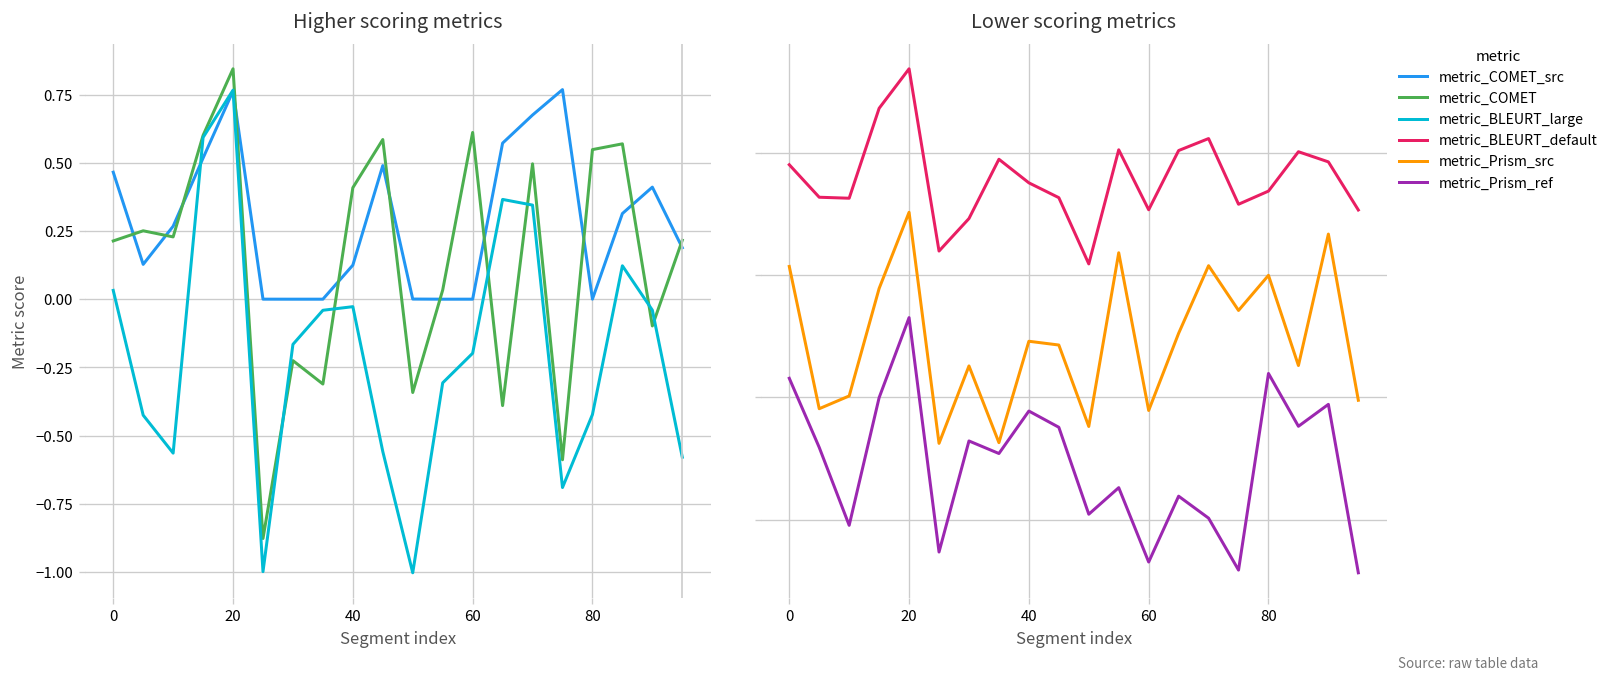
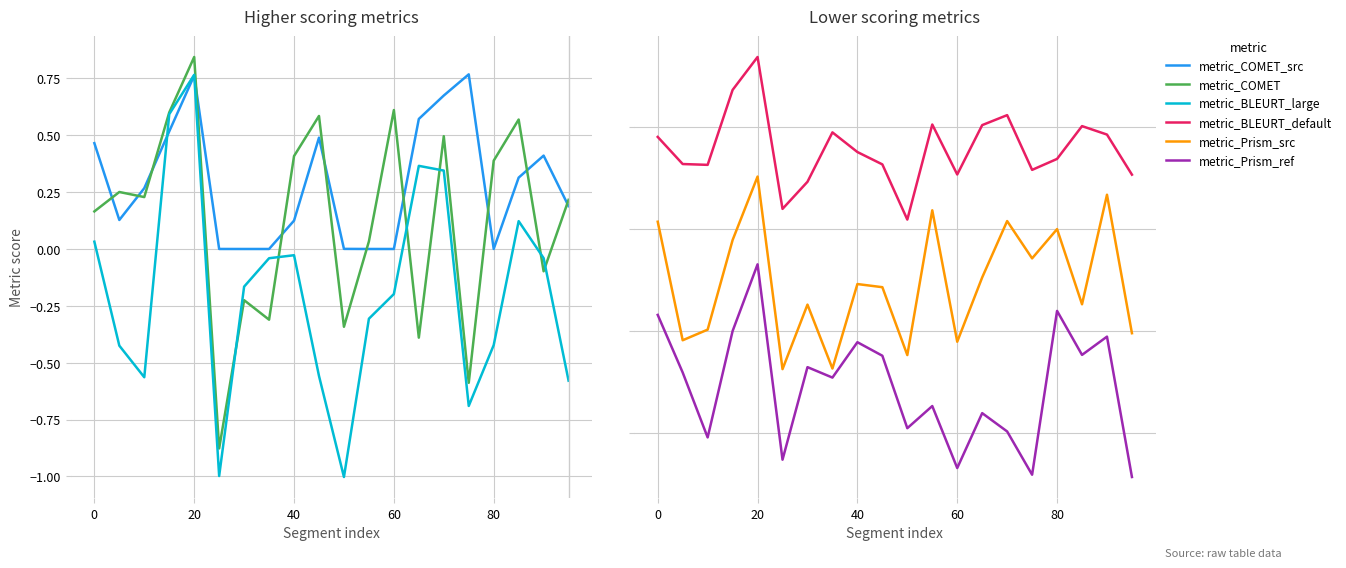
  {
    "Higher scoring metrics": {
      "metric_COMET": {
-       "0": 0.21,
+       "0": 0.17,
        "20": 0.84,
        "40": 0.41,
        "60": 0.61,
-       "80": 0.55
+       "80": 0.39
      }
    }
  }
